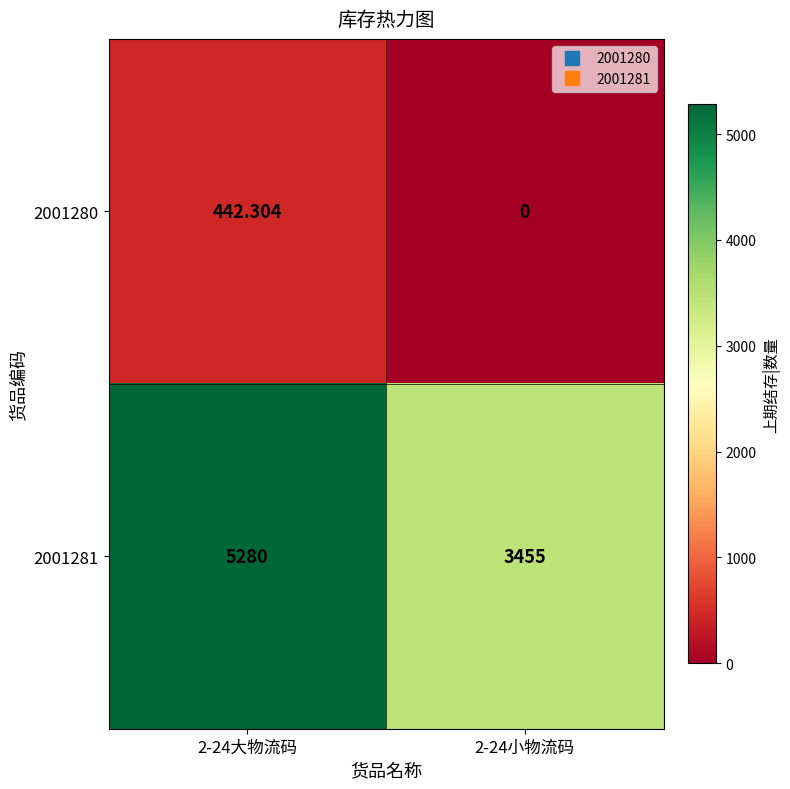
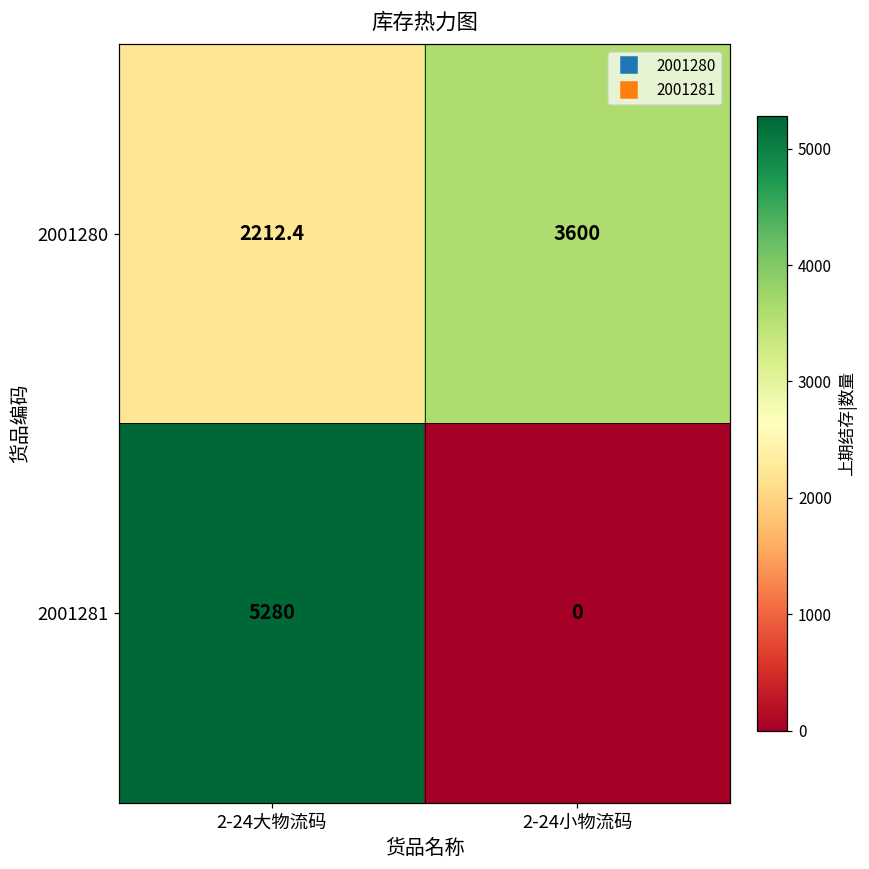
  {
    "2001280": {
-     "2-24大物流码": 442.304,
-     "2-24小物流码": 0
+     "2-24大物流码": 2212.4,
+     "2-24小物流码": 3600
    },
    "2001281": {
      "2-24大物流码": 5280,
-     "2-24小物流码": 3455
+     "2-24小物流码": 0
    }
  }
